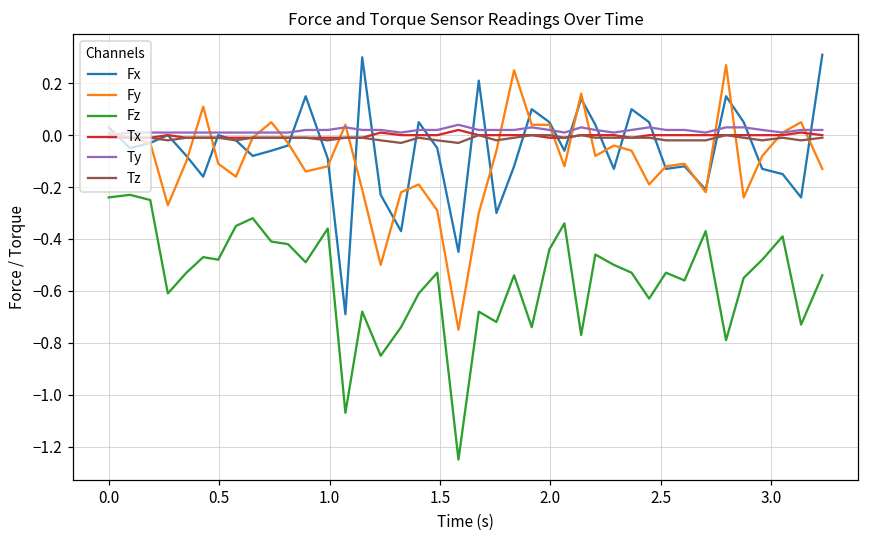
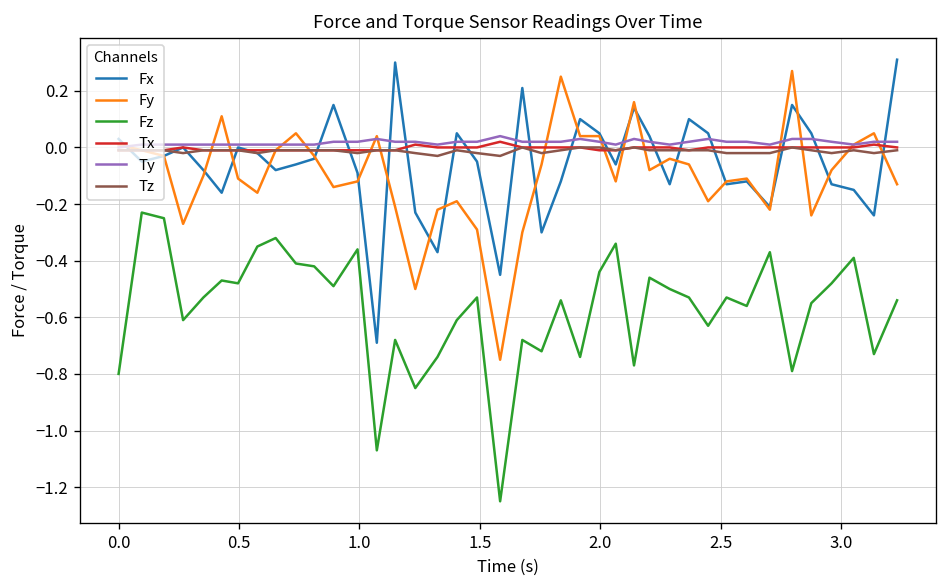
  {
    "Fz": {
-     "0.0": -0.24
+     "0.0": -0.80
    }
  }
